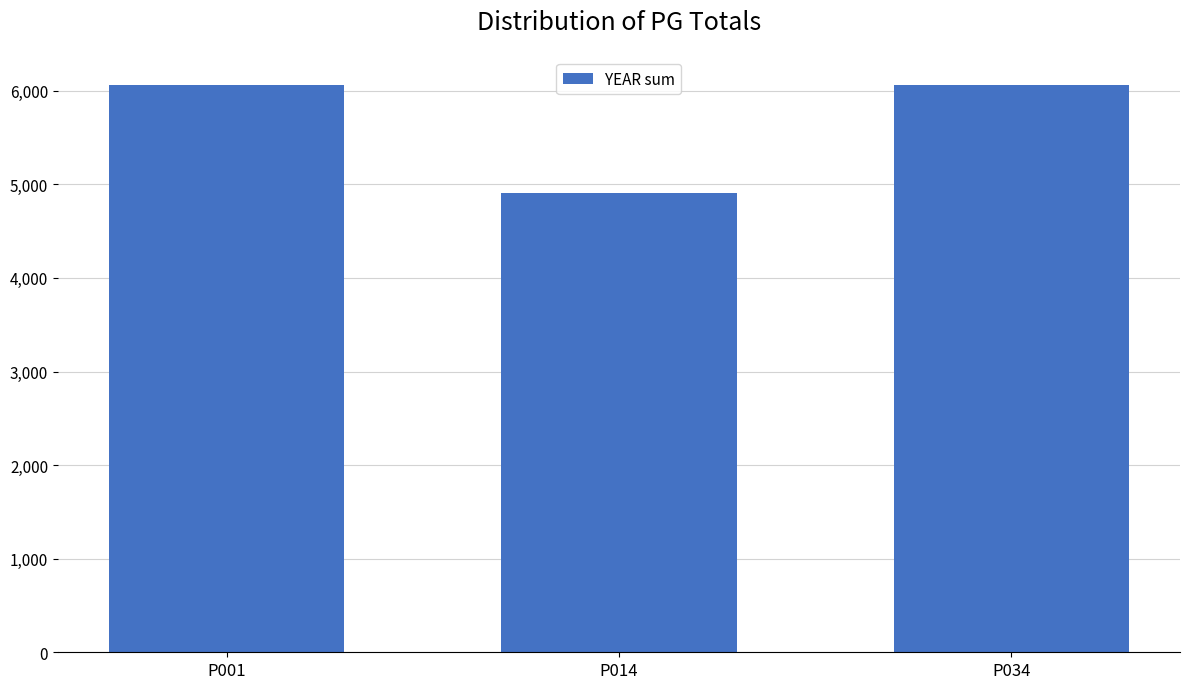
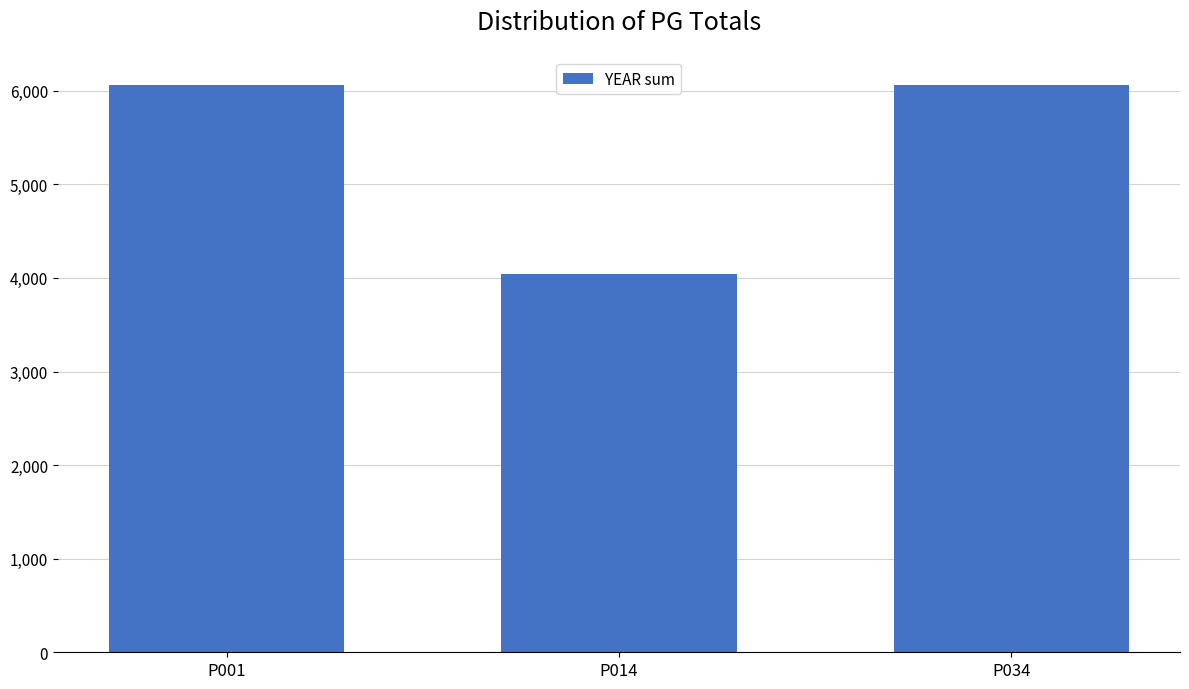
  {
    "P001": "6,100",
-   "P014": "4,900",
+   "P014": "4,000",
    "P034": "6,100"
  }
